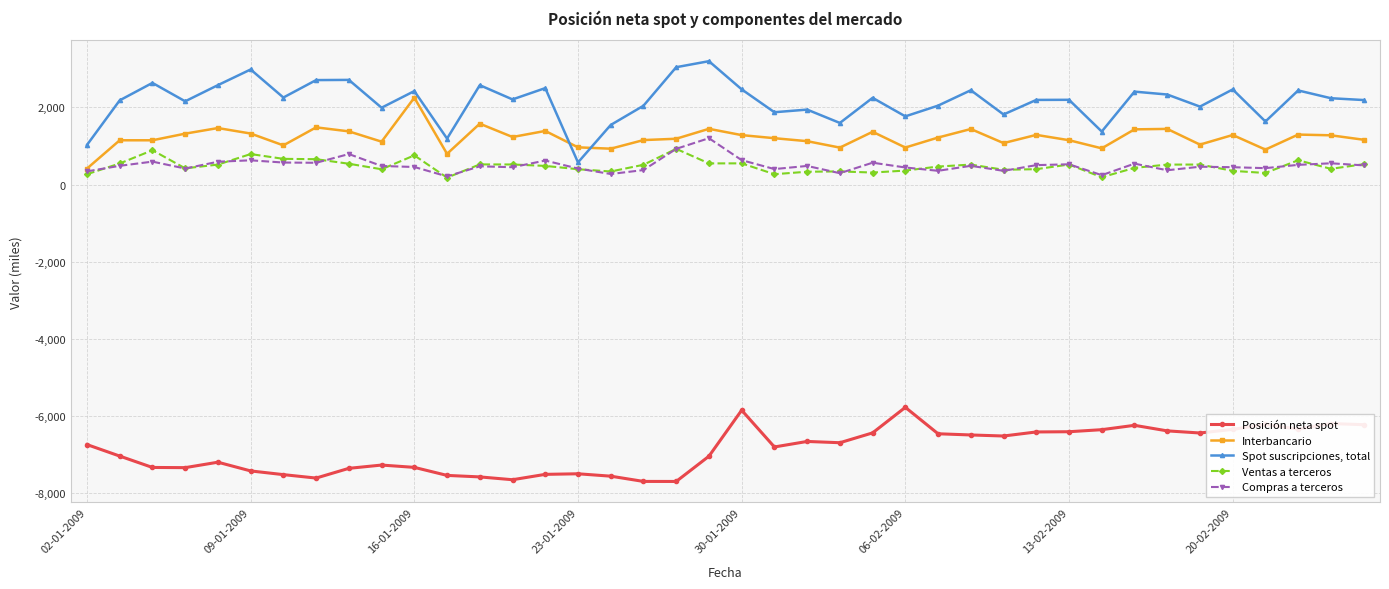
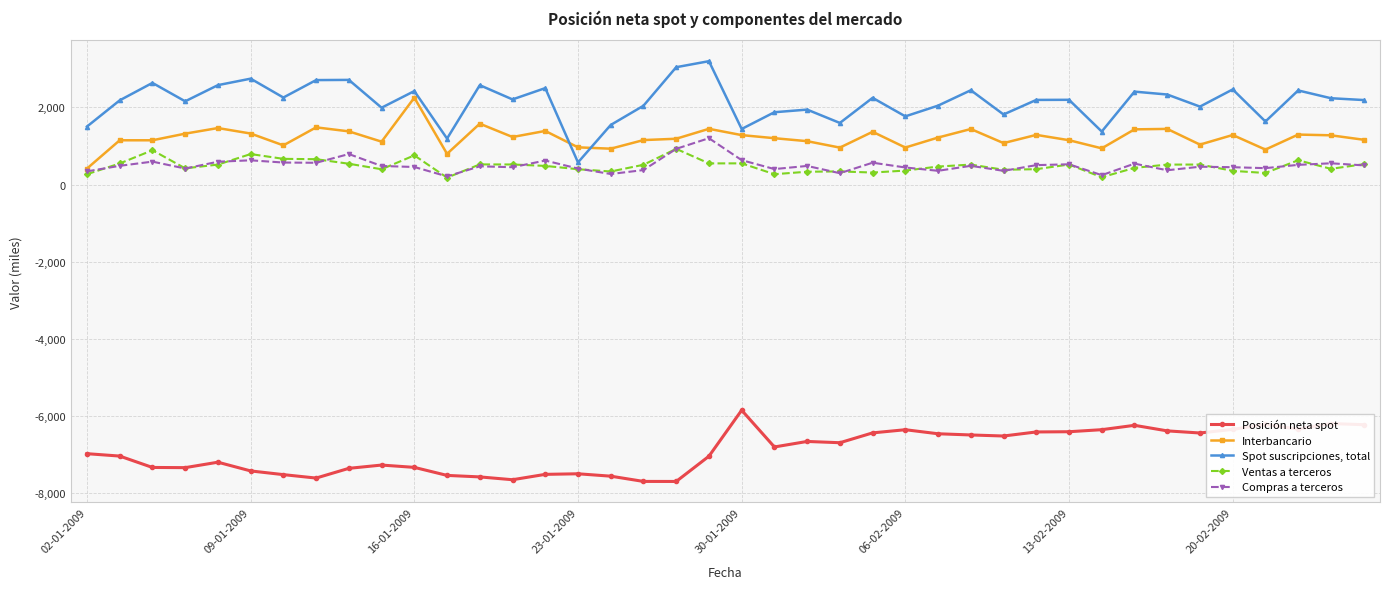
  {
    "Posición neta spot": {
-     "02-01-2009": "-6,700",
+     "02-01-2009": "-7,000",
      "09-01-2009": "-7,400",
      "16-01-2009": "-7,300",
      "23-01-2009": "-7,500",
      "30-01-2009": "-5,800",
-     "06-02-2009": "-5,800",
+     "06-02-2009": "-6,400",
      "13-02-2009": "-6,400"
    },
    "Interbancario": {
      "02-01-2009": "400",
      "09-01-2009": "1,300",
      "16-01-2009": "2,300",
      "23-01-2009": "1,000",
      "30-01-2009": "1,300",
      "06-02-2009": "1,000",
      "13-02-2009": "1,200",
      "20-02-2009": "1,300"
    },
    "Spot suscripciones, total": {
-     "02-01-2009": "1,000",
-     "09-01-2009": "3,000",
+     "02-01-2009": "1,500",
+     "09-01-2009": "2,700",
      "16-01-2009": "2,400",
      "23-01-2009": "600",
-     "30-01-2009": "2,500",
+     "30-01-2009": "1,400",
      "06-02-2009": "1,800",
      "13-02-2009": "2,200",
      "20-02-2009": "2,500"
    },
    "Ventas a terceros": {
      "02-01-2009": "300",
      "09-01-2009": "800",
      "16-01-2009": "800",
      "30-01-2009": "600",
      "06-02-2009": "400",
      "20-02-2009": "400"
    },
    "Compras a terceros": {
      "02-01-2009": "300",
      "09-01-2009": "600",
      "16-01-2009": "500",
      "30-01-2009": "600",
      "06-02-2009": "400",
      "20-02-2009": "500"
    }
  }
